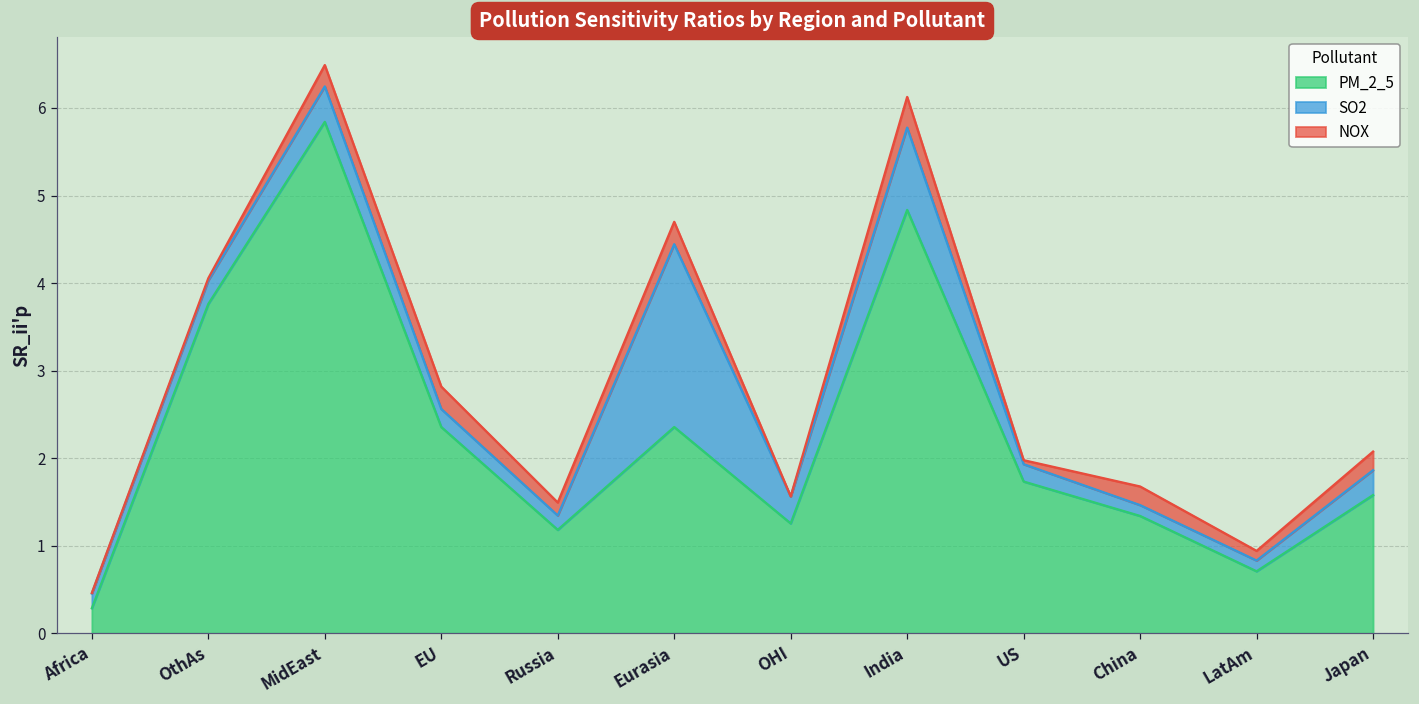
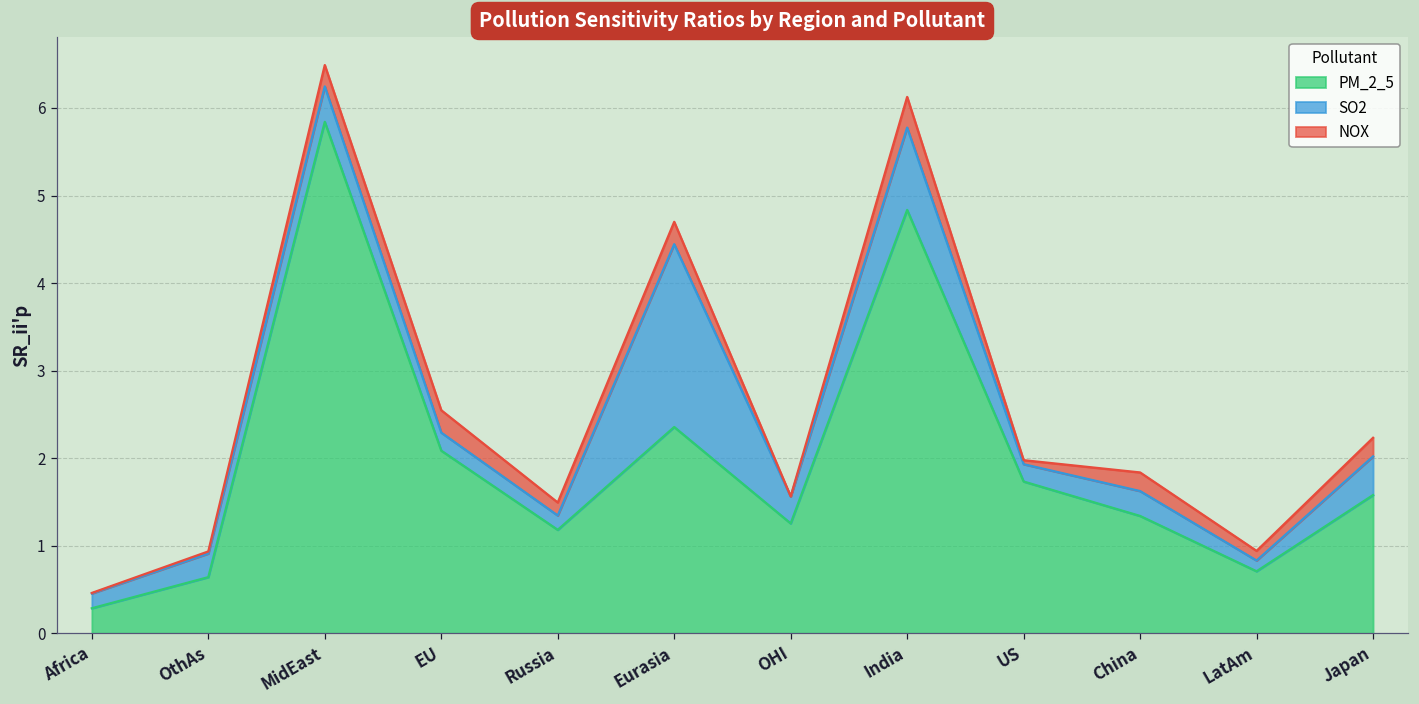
  {
    "PM_2_5": {
      "Africa": 0.3,
-     "OthAs": 3.8,
+     "OthAs": 0.6,
      "MidEast": 5.8,
-     "EU": 2.4,
+     "EU": 2.1,
      "Russia": 1.2,
      "Eurasia": 2.4,
      "OHI": 1.3,
      "India": 4.8,
      "US": 1.7,
      "China": 1.3,
      "LatAm": 0.7,
      "Japan": 1.6
    },
    "SO2": {
      "MidEast": 0.4,
      "EU": 0.2,
      "Russia": 0.2,
      "Eurasia": 2.1,
      "India": 0.9,
      "US": 0.2,
-     "China": 0.1,
+     "China": 0.3,
      "LatAm": 0.1,
-     "Japan": 0.3
+     "Japan": 0.4
    },
    "NOX": {
      "MidEast": 0.2,
      "EU": 0.3,
      "Russia": 0.1,
      "Eurasia": 0.3,
      "India": 0.4,
      "US": 0.0,
      "China": 0.2,
      "LatAm": 0.1,
      "Japan": 0.2
    }
  }
